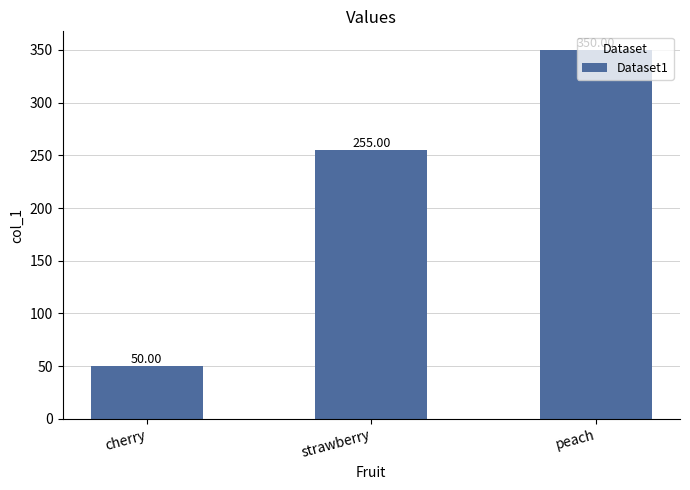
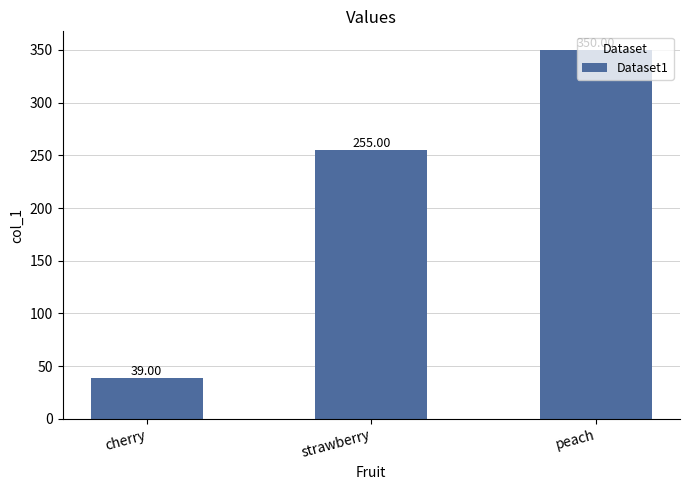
  {
-   "cherry": 50.00,
+   "cherry": 39.00,
    "strawberry": 255.00
  }
